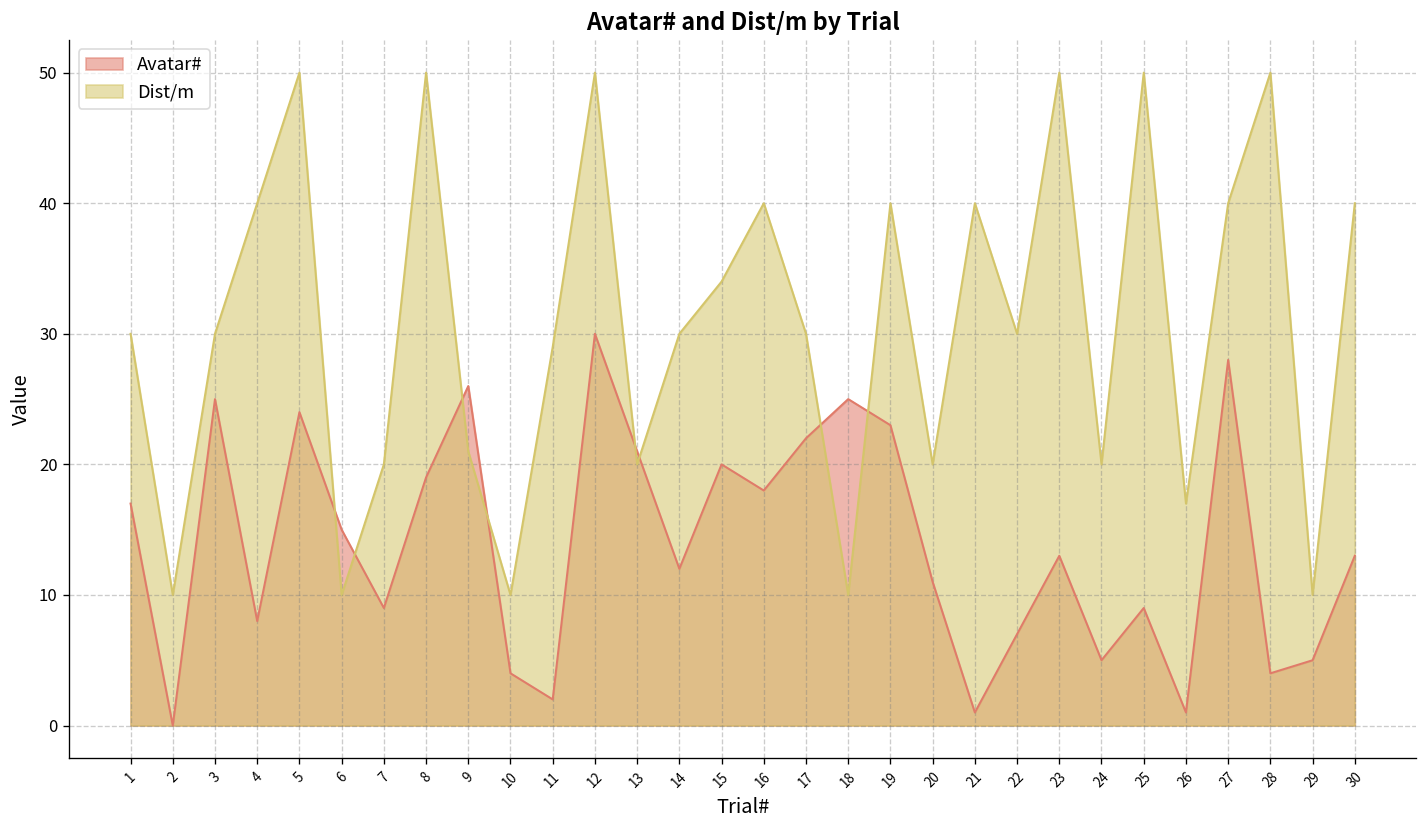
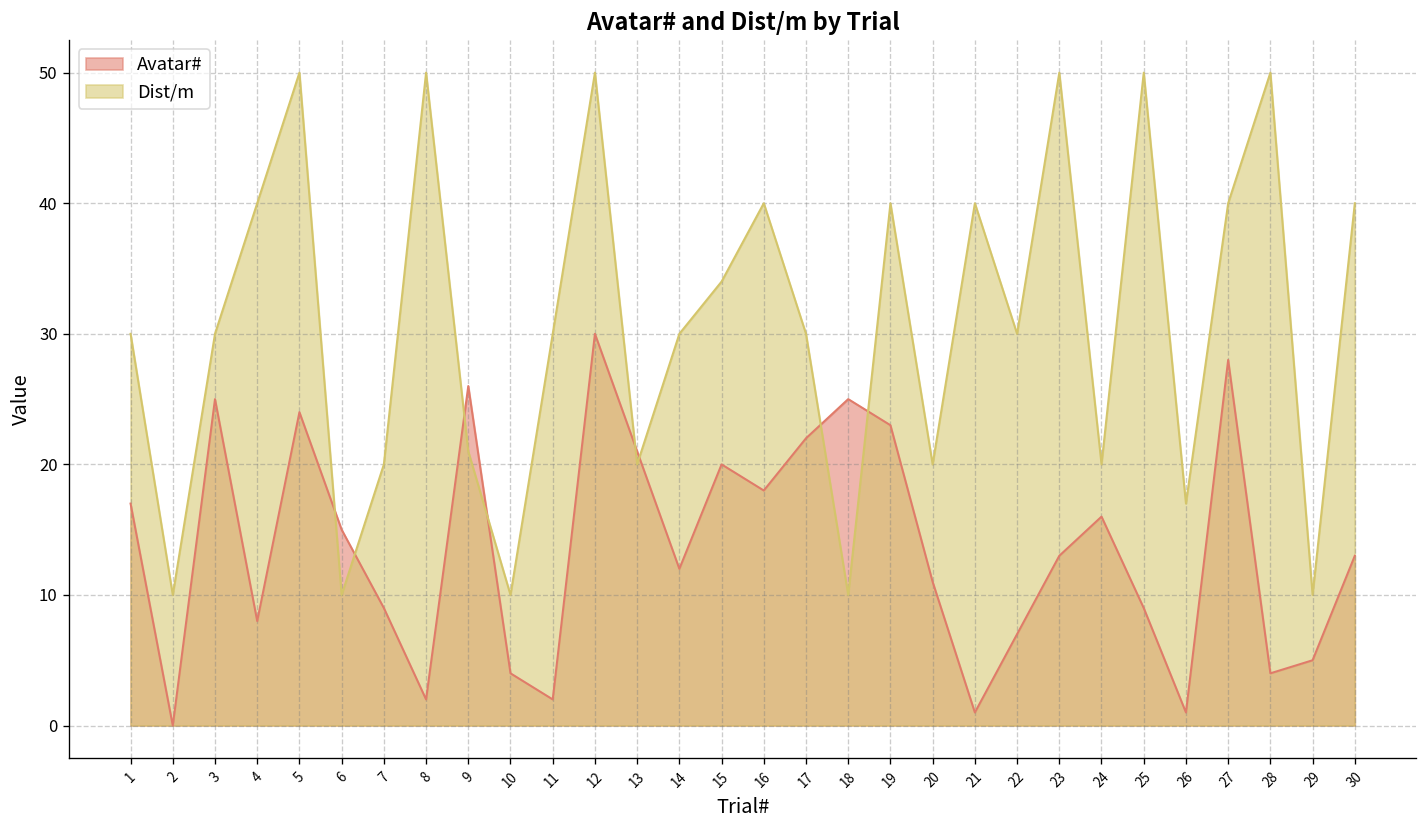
  {
    "Avatar#": {
      "1": 17,
      "2": 0,
      "3": 25,
      "4": 8,
      "5": 24,
      "6": 15,
      "7": 9,
-     "8": 19,
+     "8": 2,
      "9": 26,
      "10": 4,
      "11": 2,
      "12": 30,
      "13": 21,
      "14": 12,
      "15": 20,
      "16": 18,
      "17": 22,
      "18": 25,
      "19": 23,
      "20": 11,
      "21": 1,
      "22": 7,
      "23": 13,
-     "24": 5,
+     "24": 16,
      "25": 9,
      "26": 1,
      "27": 28,
      "28": 4,
      "29": 5,
      "30": 13
    },
    "Dist/m": {
      "1": 30,
      "2": 10,
      "3": 30,
      "4": 40,
      "5": 50,
      "6": 10,
      "7": 20,
      "8": 50,
      "9": 21,
      "10": 10,
-     "11": 29,
+     "11": 30,
      "12": 50,
      "13": 20,
      "14": 30,
      "15": 34,
      "16": 40,
      "17": 30,
      "18": 10,
      "19": 40,
      "20": 20,
      "21": 40,
      "22": 30,
      "23": 50,
      "24": 20,
      "25": 50,
      "26": 17,
      "27": 40,
      "28": 50,
      "29": 10,
      "30": 40
    }
  }
